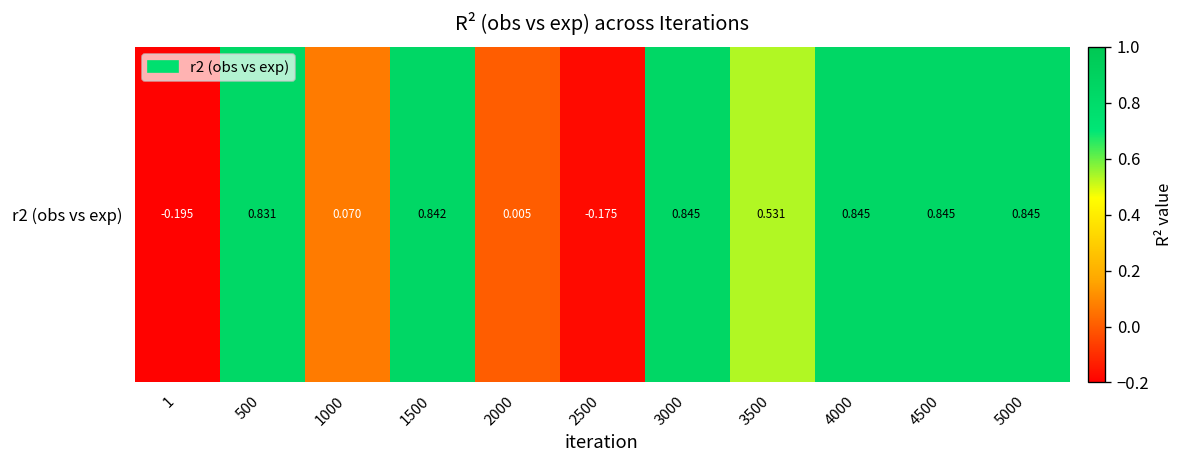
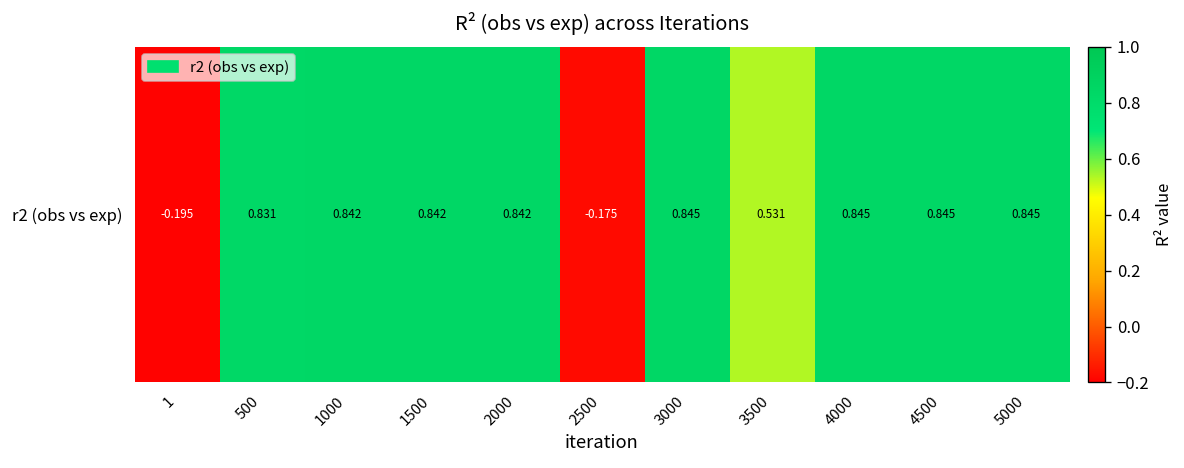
  {
    "r2 (obs vs exp)": {
      "1": -0.195,
      "500": 0.831,
-     "1000": 0.070,
+     "1000": 0.842,
      "1500": 0.842,
-     "2000": 0.005,
+     "2000": 0.842,
      "2500": -0.175,
      "3000": 0.845,
      "3500": 0.531,
      "4000": 0.845,
      "4500": 0.845,
      "5000": 0.845
    }
  }
